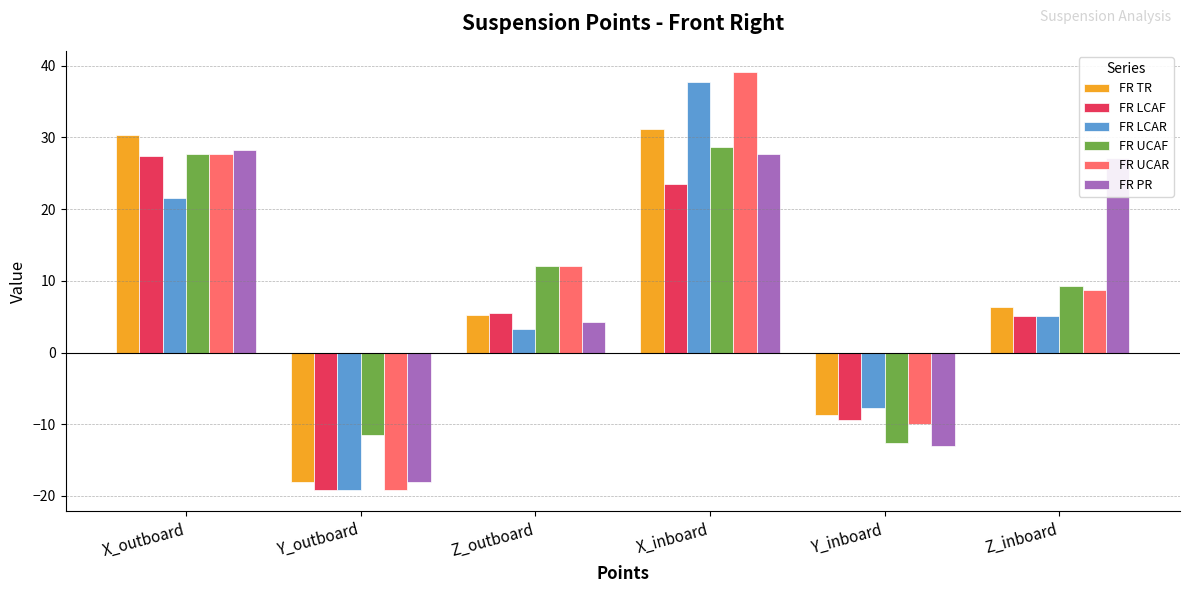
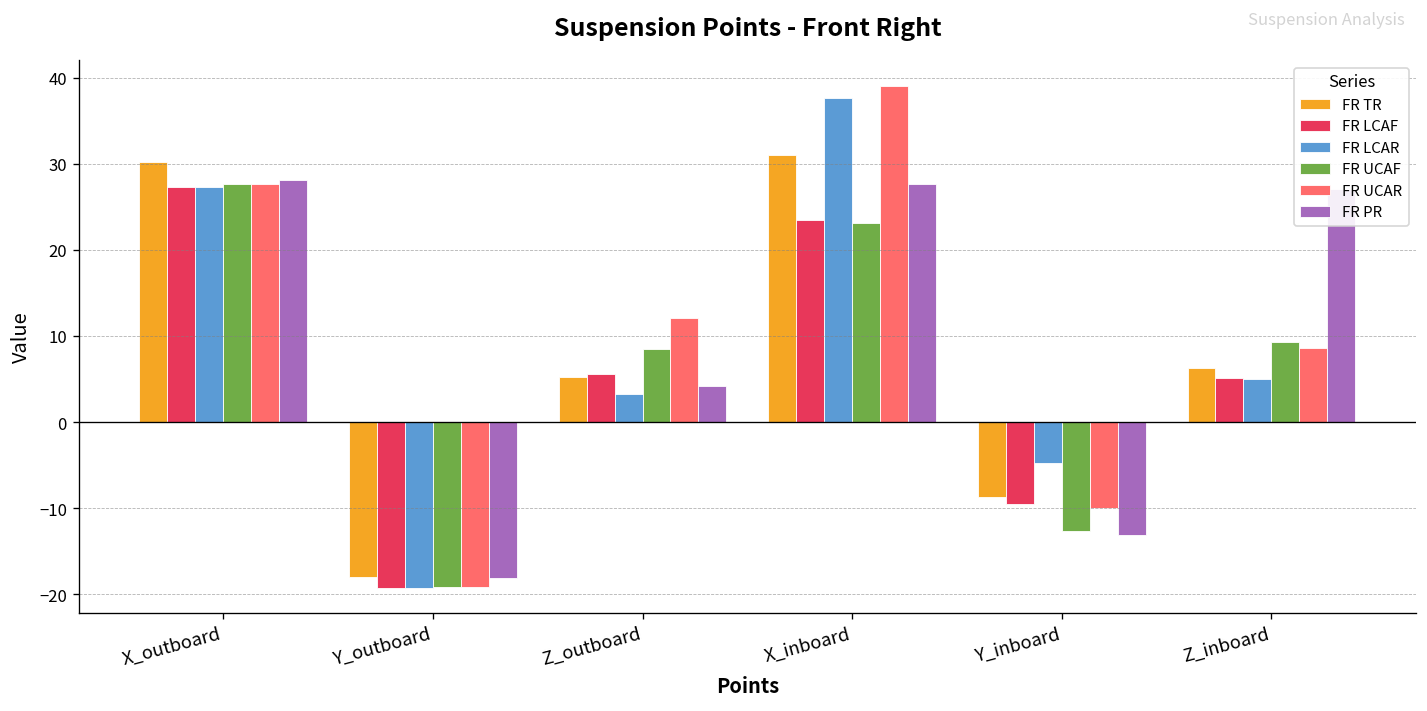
  {
    "FR TR": {
      "X_outboard": 30,
      "Y_outboard": -18,
      "Z_outboard": 5,
      "X_inboard": 31,
      "Y_inboard": -9,
      "Z_inboard": 6
    },
    "FR LCAR": {
-     "X_outboard": 22,
+     "X_outboard": 27,
      "Y_outboard": -19,
      "Z_outboard": 3,
      "X_inboard": 38,
-     "Y_inboard": -8,
+     "Y_inboard": -5,
      "Z_inboard": 5
    },
    "FR UCAF": {
      "X_outboard": 28,
-     "Y_outboard": -11,
-     "Z_outboard": 12,
-     "X_inboard": 29,
+     "Y_outboard": -19,
+     "Z_outboard": 8,
+     "X_inboard": 23,
      "Y_inboard": -13,
      "Z_inboard": 9
    },
    "FR PR": {
      "X_outboard": 28,
      "Y_outboard": -18,
      "Z_outboard": 4,
      "X_inboard": 28,
      "Y_inboard": -13
    }
  }
